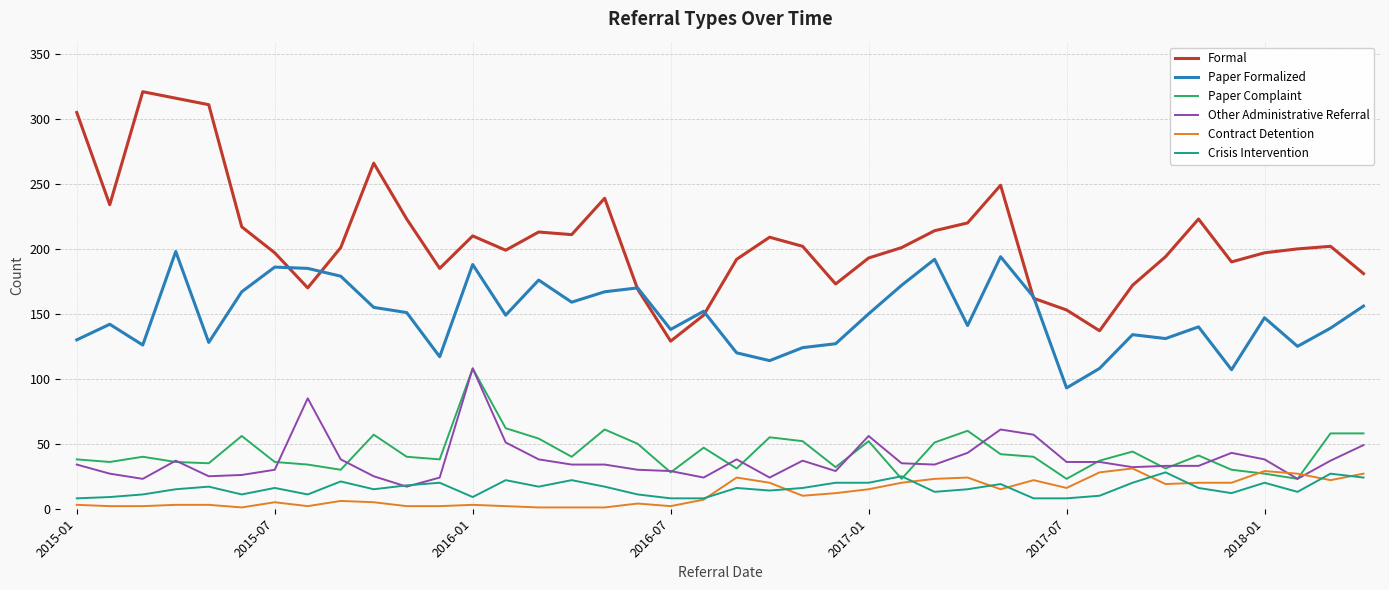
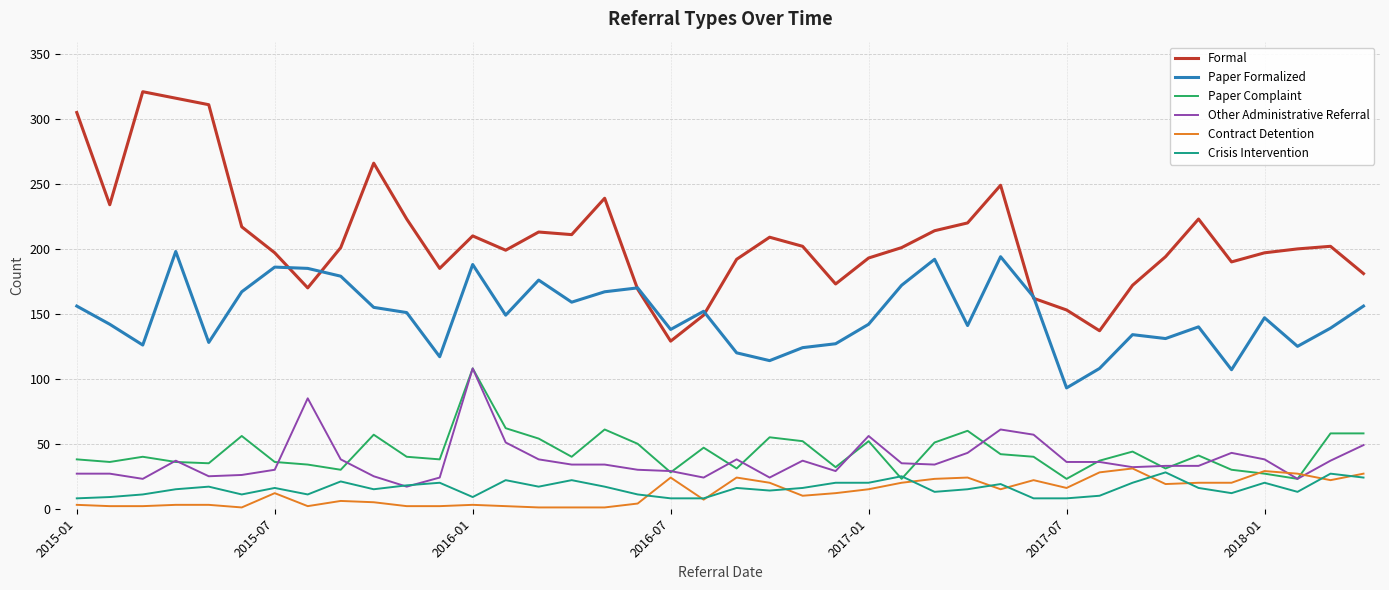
  {
    "Formal": {
      "2015-01": 305,
      "2015-07": 197,
      "2016-01": 210,
      "2016-07": 129,
      "2017-01": 193,
      "2017-07": 153,
      "2018-01": 197
    },
    "Paper Formalized": {
-     "2015-01": 130,
+     "2015-01": 156,
      "2015-07": 186,
      "2016-01": 188,
      "2016-07": 138,
-     "2017-01": 150,
+     "2017-01": 142,
      "2017-07": 93,
      "2018-01": 147
    },
    "Other Administrative Referral": {
-     "2015-01": 34,
+     "2015-01": 27,
      "2015-07": 30,
      "2017-01": 56,
      "2017-07": 36,
      "2018-01": 38
    },
    "Contract Detention": {
      "2015-01": 3,
-     "2015-07": 5,
+     "2015-07": 12,
      "2016-01": 3,
-     "2016-07": 2,
+     "2016-07": 24,
      "2017-01": 15,
      "2017-07": 16,
      "2018-01": 29
    }
  }
